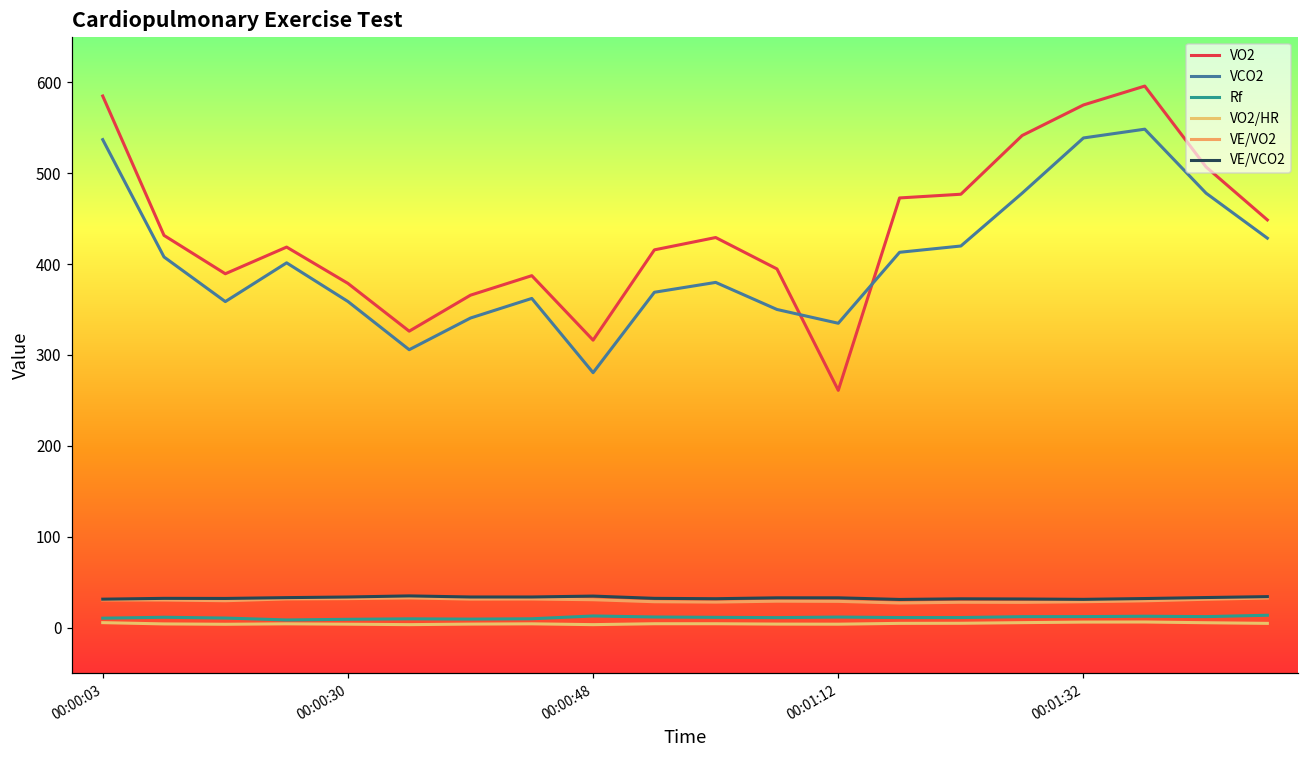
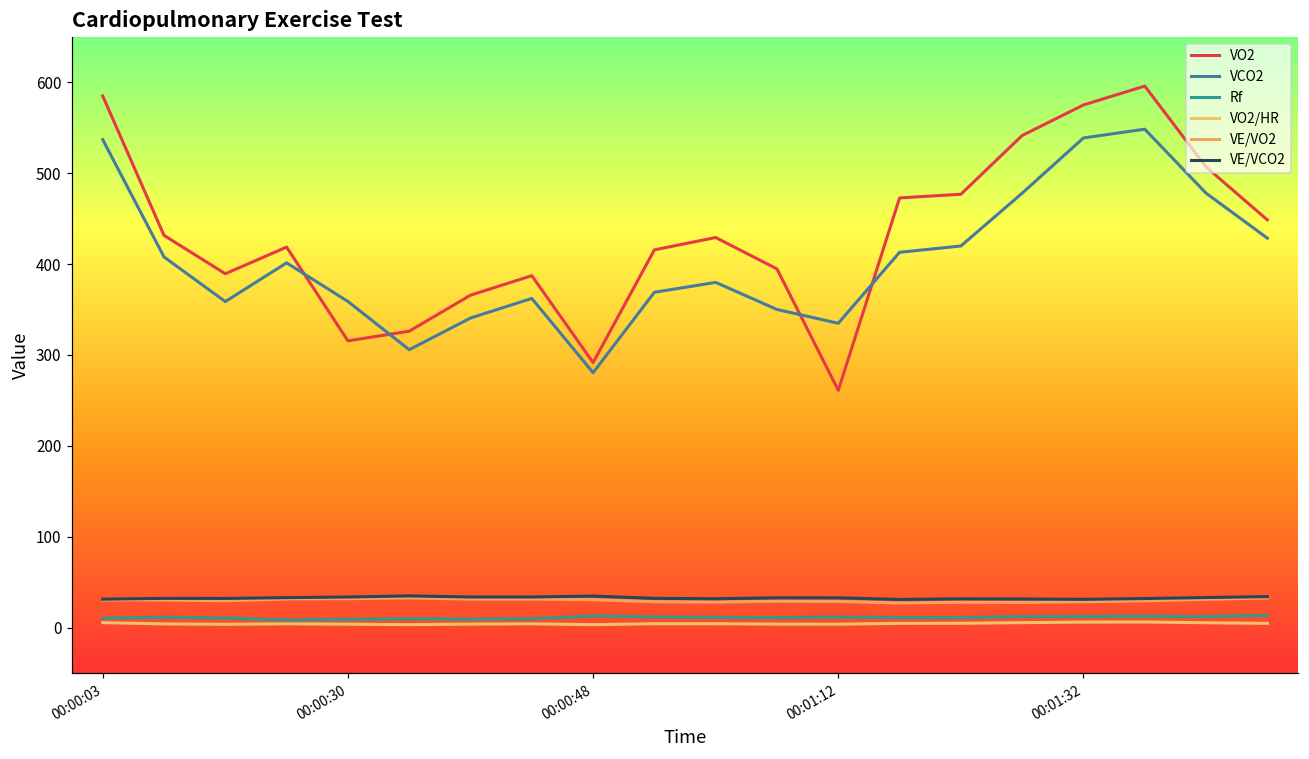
  {
    "VO2": {
      "00:00:03": 580,
-     "00:00:30": 380,
-     "00:00:48": 320,
+     "00:00:30": 320,
+     "00:00:48": 290,
      "00:01:12": 260,
      "00:01:32": 570
    },
    "VE/VCO2": {
      "00:00:48": 30,
      "00:01:12": 30
    }
  }
